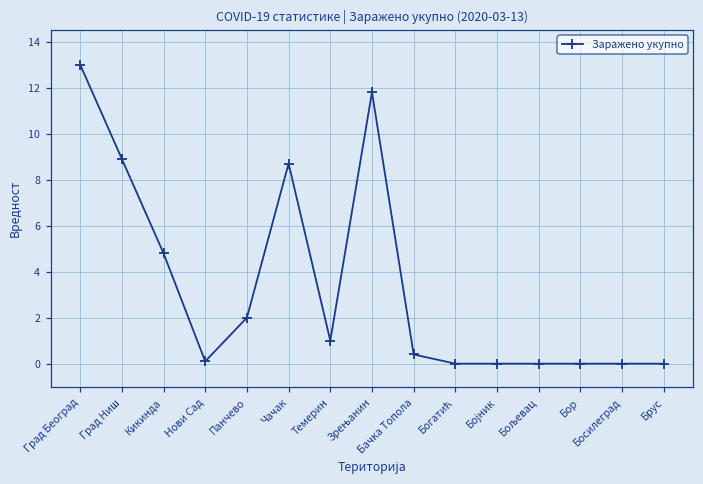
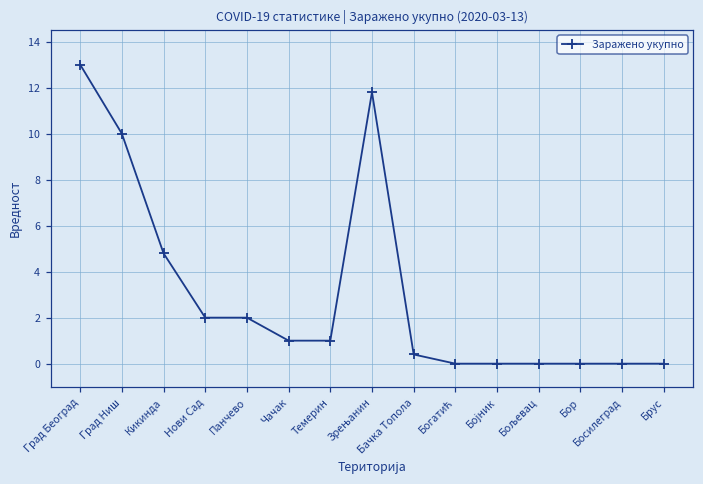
  {
    "Град Београд": 13.0,
-   "Град Ниш": 8.9,
+   "Град Ниш": 10.0,
    "Кикинда": 4.8,
-   "Нови Сад": 0.1,
+   "Нови Сад": 2.0,
    "Панчево": 2.0,
-   "Чачак": 8.7,
+   "Чачак": 1.0,
    "Темерин": 1.0,
    "Зрењанин": 11.8,
    "Бачка Топола": 0.4,
    "Богатић": 0.0,
    "Бојник": 0.0,
    "Бољевац": 0.0,
    "Бор": 0.0,
    "Босилеград": 0.0,
    "Брус": 0.0
  }
